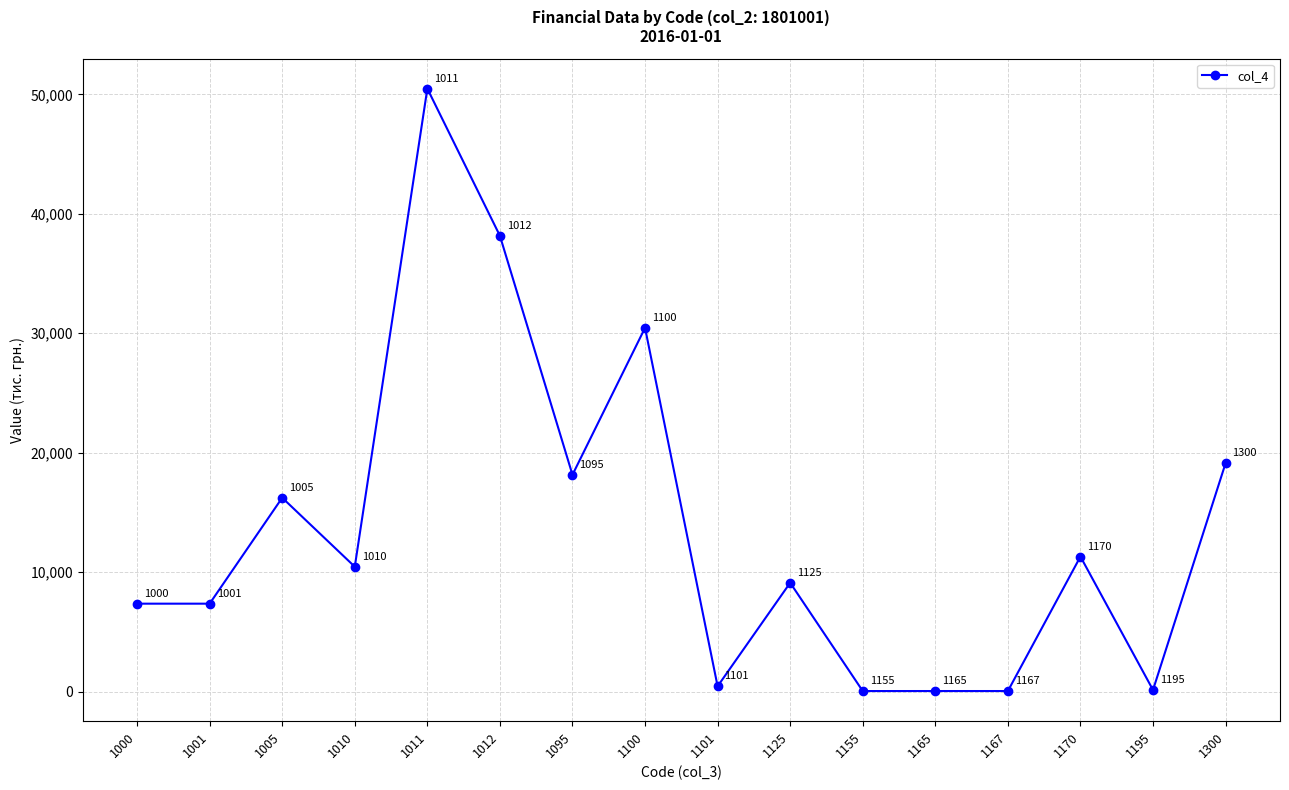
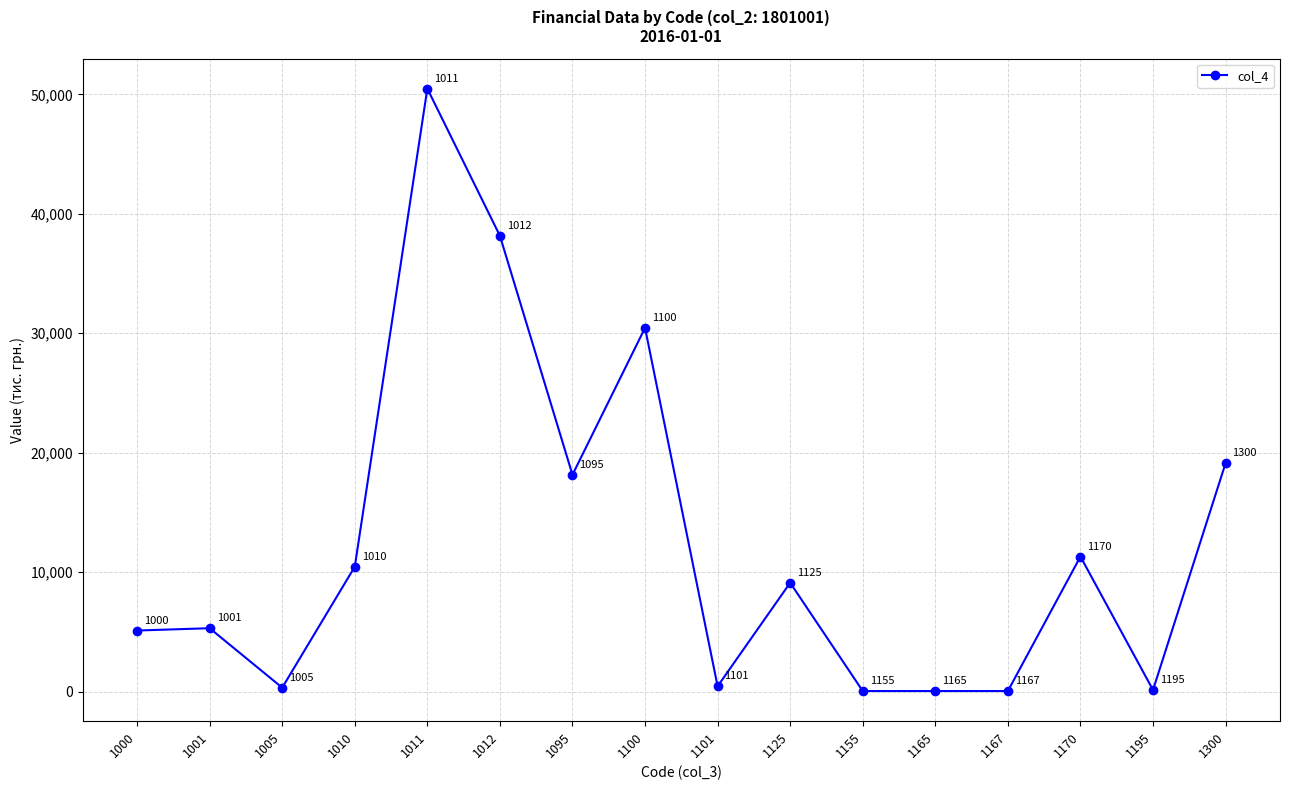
  {
-   "1000": "7,400",
-   "1001": "7,400",
-   "1005": "16,200"
+   "1000": "5,100",
+   "1001": "5,300",
+   "1005": "300"
  }
